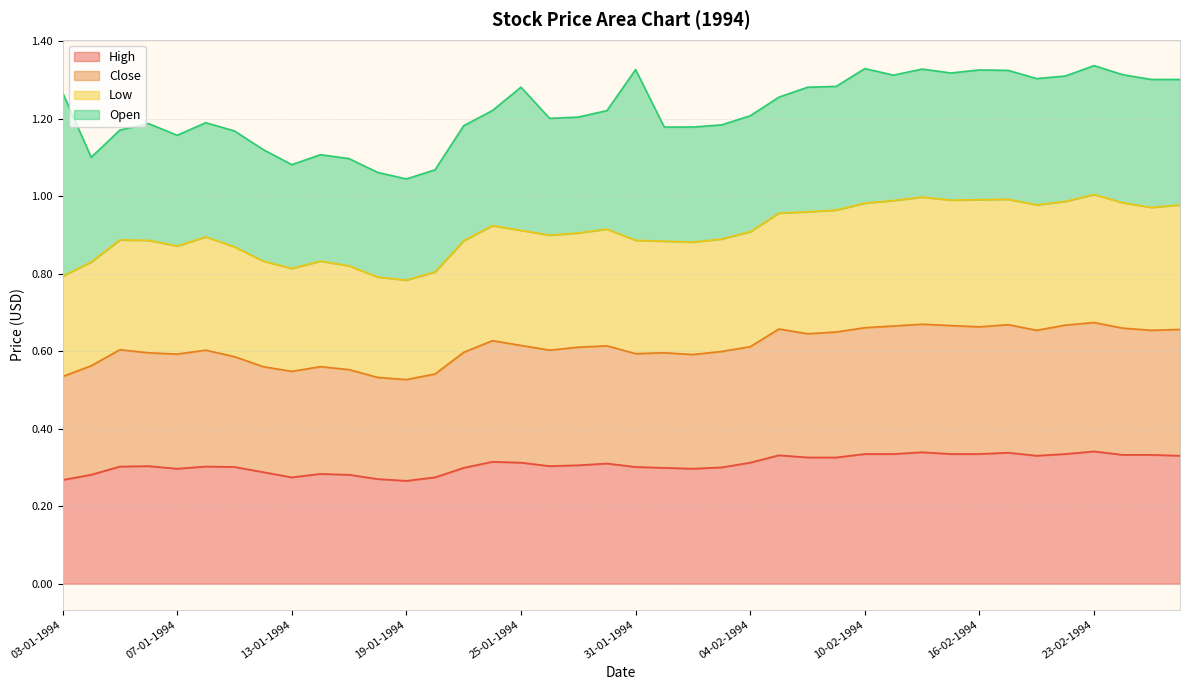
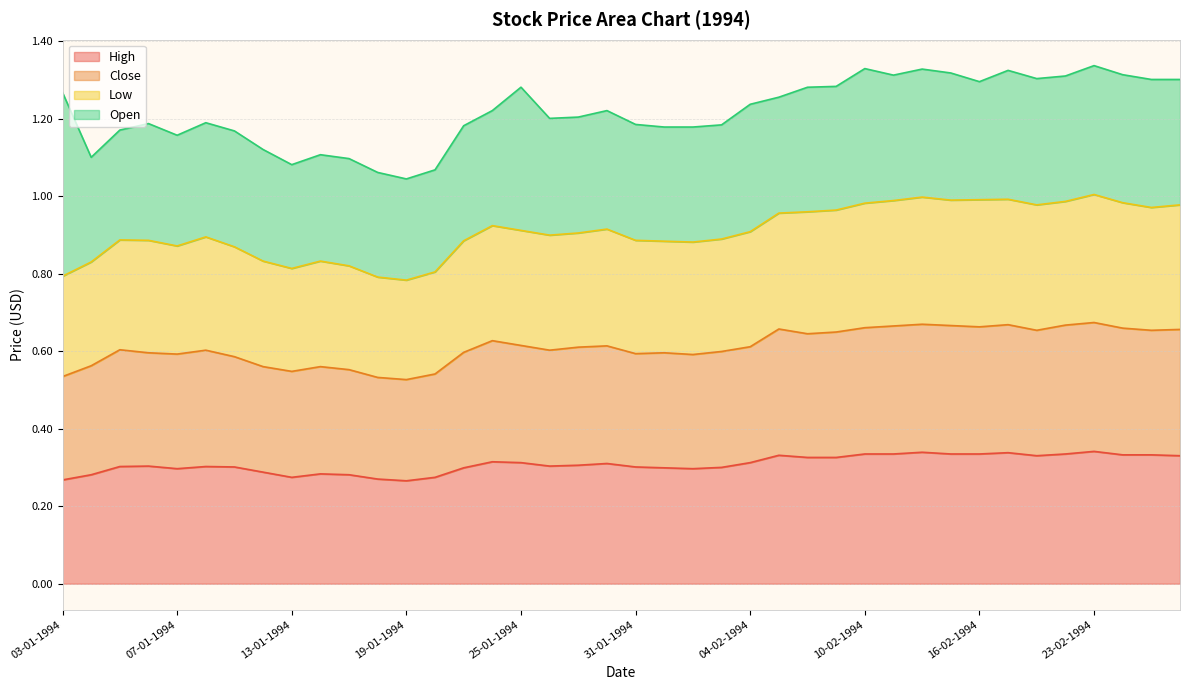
  {
    "Open": {
      "03-01-1994": 0.47,
      "07-01-1994": 0.29,
      "13-01-1994": 0.27,
      "19-01-1994": 0.26,
      "25-01-1994": 0.37,
-     "31-01-1994": 0.44,
-     "04-02-1994": 0.30,
+     "31-01-1994": 0.30,
+     "04-02-1994": 0.33,
      "10-02-1994": 0.35,
-     "16-02-1994": 0.33,
+     "16-02-1994": 0.30,
      "23-02-1994": 0.33
    }
  }
